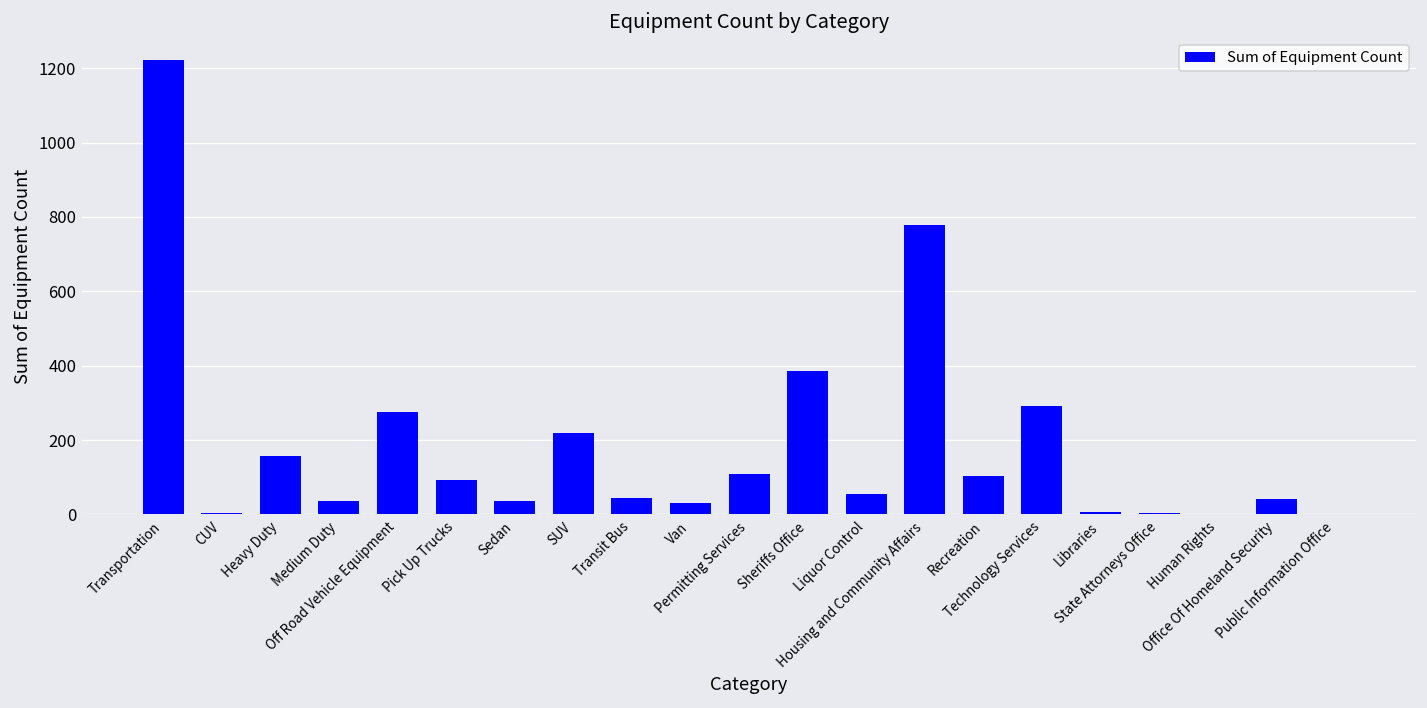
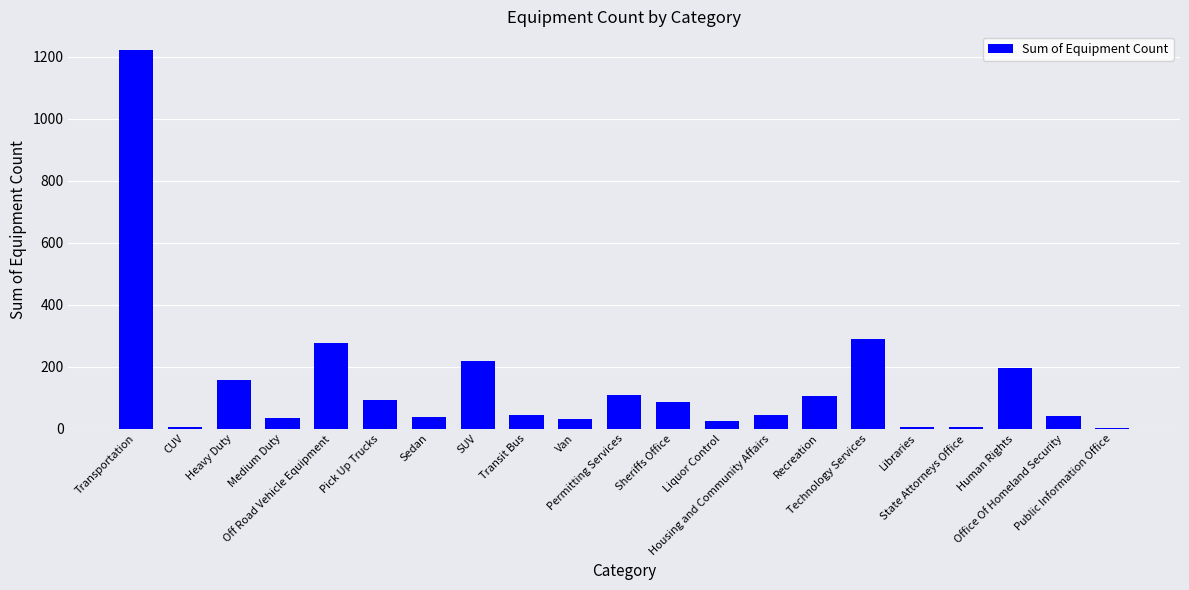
  {
    "Transportation": 1220,
    "Heavy Duty": 160,
    "Medium Duty": 40,
    "Off Road Vehicle Equipment": 280,
    "Pick Up Trucks": 90,
    "Sedan": 40,
    "SUV": 220,
    "Transit Bus": 40,
    "Van": 30,
    "Permitting Services": 110,
-   "Sheriffs Office": 390,
-   "Liquor Control": 60,
-   "Housing and Community Affairs": 780,
+   "Sheriffs Office": 90,
+   "Liquor Control": 30,
+   "Housing and Community Affairs": 50,
    "Recreation": 100,
    "Technology Services": 290,
-   "Human Rights": 0,
+   "Human Rights": 200,
    "Office Of Homeland Security": 40
  }
